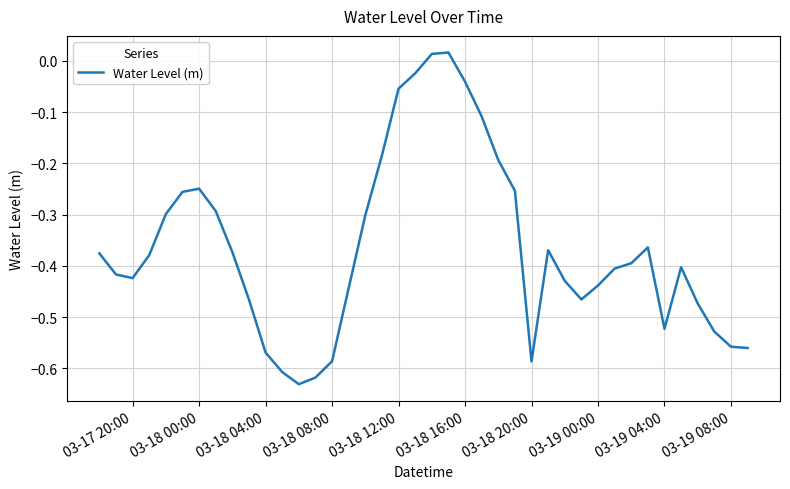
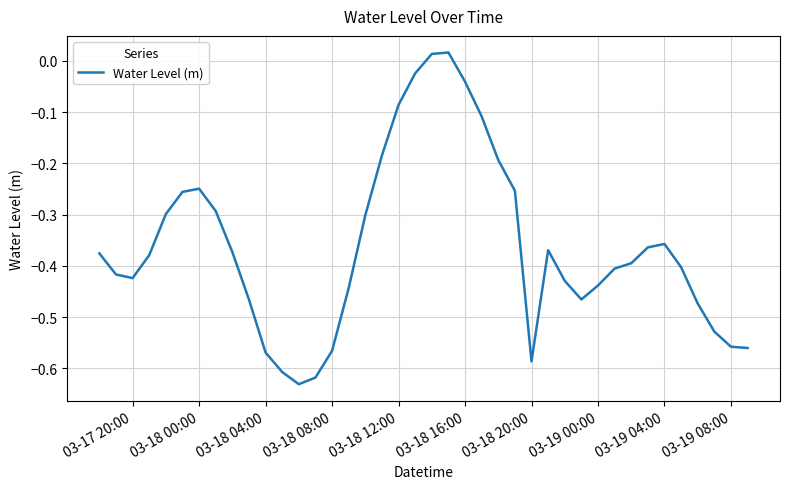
  {
    "03-17 20:00": -0.42,
    "03-18 00:00": -0.25,
    "03-18 04:00": -0.57,
-   "03-18 08:00": -0.59,
-   "03-18 12:00": -0.05,
+   "03-18 08:00": -0.57,
+   "03-18 12:00": -0.09,
    "03-18 16:00": -0.04,
    "03-18 20:00": -0.59,
    "03-19 00:00": -0.44,
-   "03-19 04:00": -0.52,
+   "03-19 04:00": -0.36,
    "03-19 08:00": -0.56
  }
